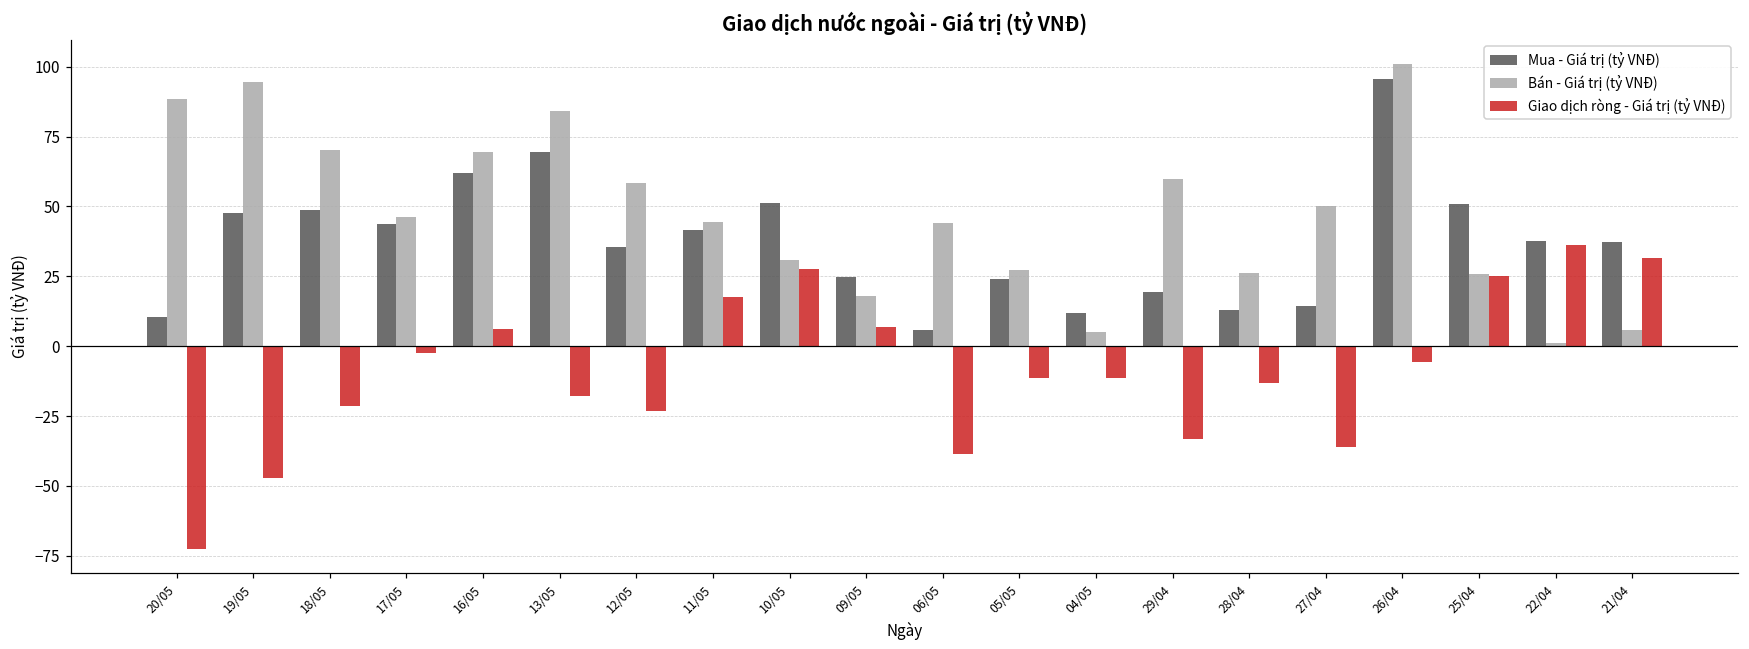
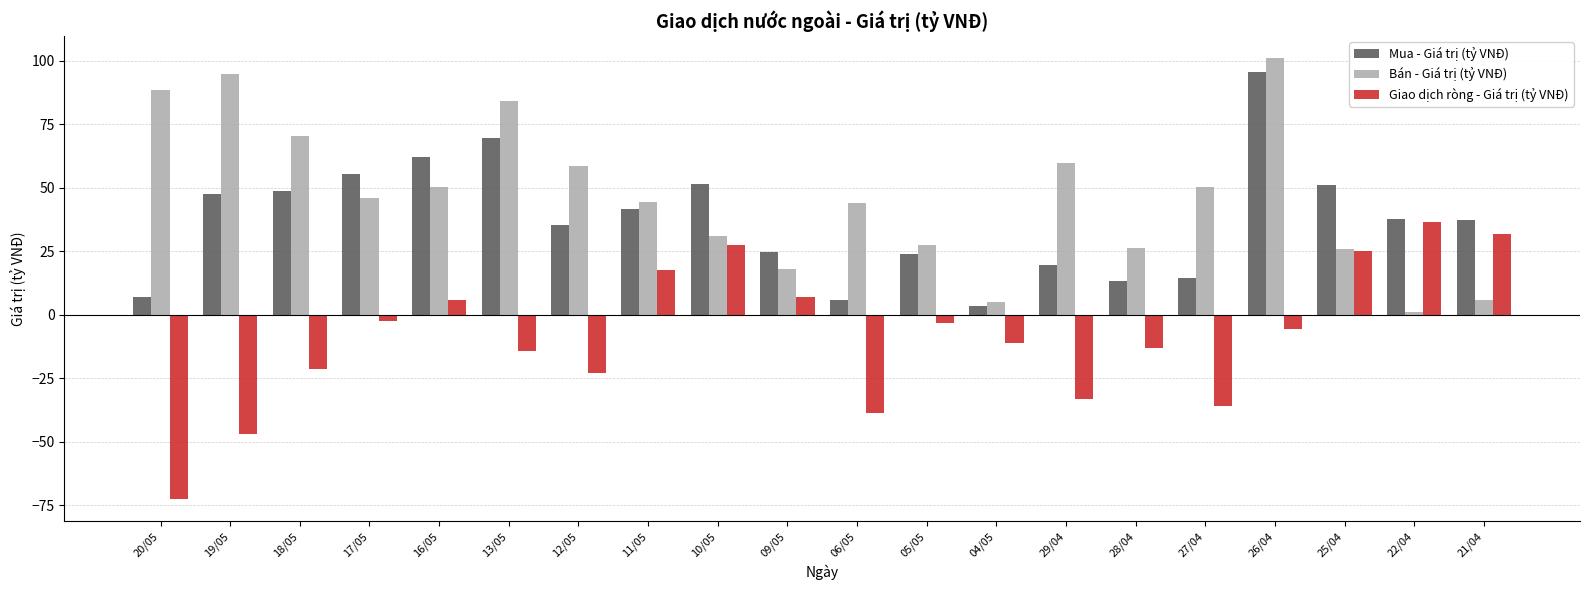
  {
    "Mua - Giá trị (tỷ VNĐ)": {
-     "20/05": 11,
+     "20/05": 7,
      "19/05": 47,
      "18/05": 49,
-     "17/05": 44,
+     "17/05": 55,
      "16/05": 62,
      "13/05": 70,
      "12/05": 35,
      "11/05": 42,
      "10/05": 51,
      "09/05": 25,
      "06/05": 6,
      "05/05": 24,
-     "04/05": 12,
+     "04/05": 3,
      "29/04": 20,
      "28/04": 13,
      "27/04": 14,
      "26/04": 95,
      "25/04": 51,
      "22/04": 38,
      "21/04": 37
    },
    "Bán - Giá trị (tỷ VNĐ)": {
      "20/05": 88,
      "19/05": 95,
      "18/05": 70,
      "17/05": 46,
-     "16/05": 70,
+     "16/05": 50,
      "13/05": 84,
      "12/05": 59,
      "11/05": 44,
      "10/05": 31,
      "09/05": 18,
      "06/05": 44,
      "05/05": 27,
      "04/05": 5,
      "29/04": 60,
      "28/04": 26,
      "27/04": 50,
      "26/04": 101,
      "25/04": 26,
      "22/04": 1,
      "21/04": 6
    },
    "Giao dịch ròng - Giá trị (tỷ VNĐ)": {
      "20/05": -73,
      "19/05": -47,
      "18/05": -22,
      "17/05": -2,
      "16/05": 6,
-     "13/05": -18,
+     "13/05": -14,
      "12/05": -23,
      "11/05": 18,
      "10/05": 28,
      "09/05": 7,
      "06/05": -39,
-     "05/05": -11,
+     "05/05": -3,
      "04/05": -11,
      "29/04": -33,
      "28/04": -13,
      "27/04": -36,
      "26/04": -6,
      "25/04": 25,
      "22/04": 36,
      "21/04": 32
    }
  }
